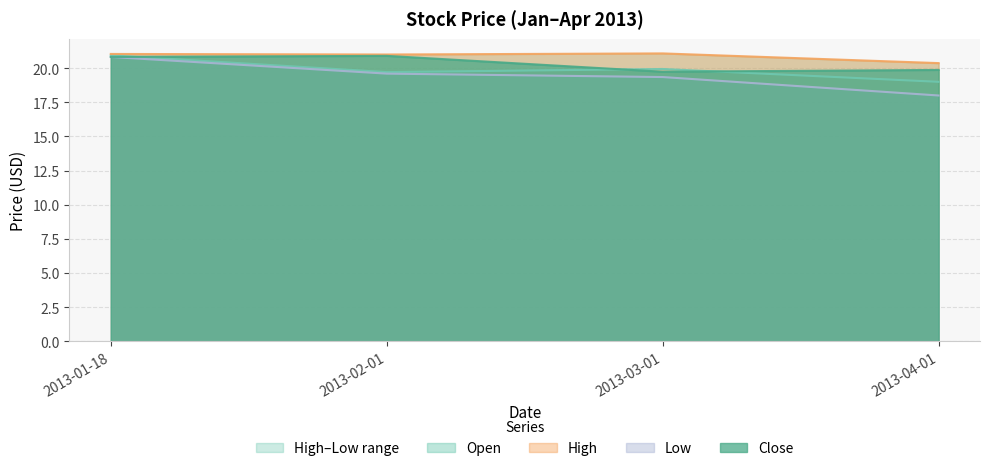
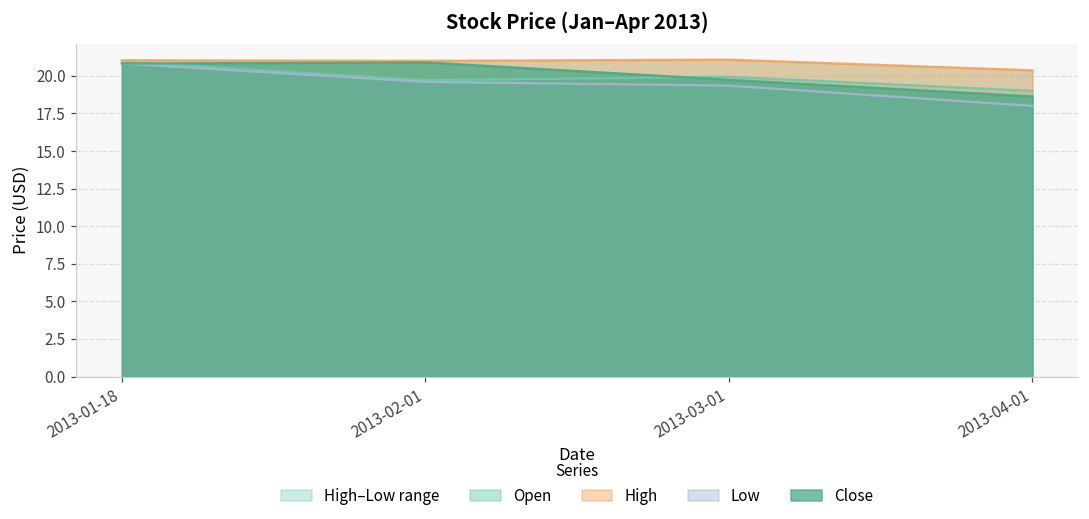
  {
    "High": {
      "2013-03-01": 21.1,
      "2013-04-01": 20.4
    },
    "Close": {
      "2013-03-01": 19.7,
-     "2013-04-01": 19.9
+     "2013-04-01": 18.6
    }
  }
